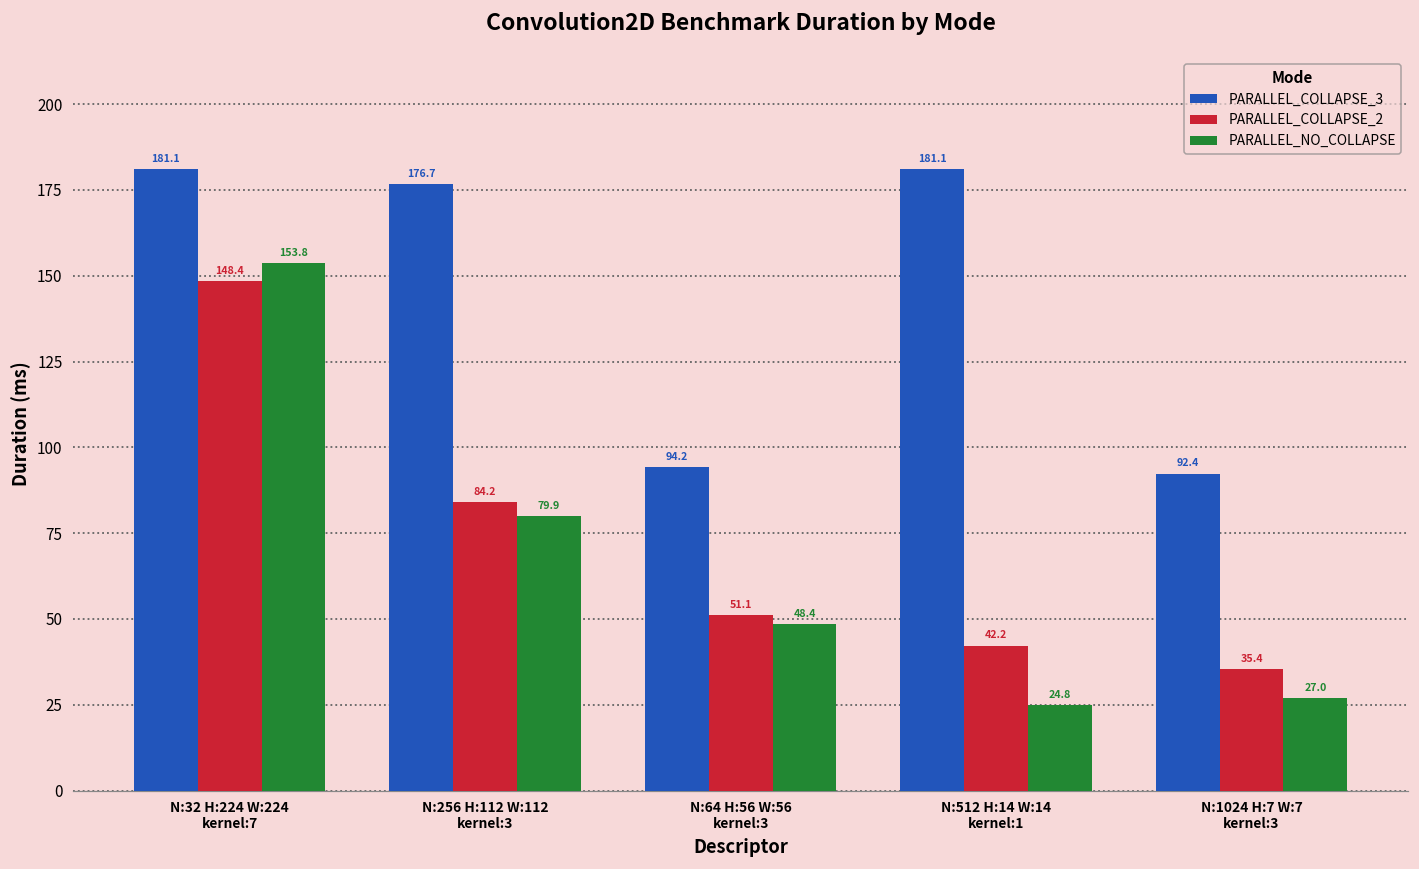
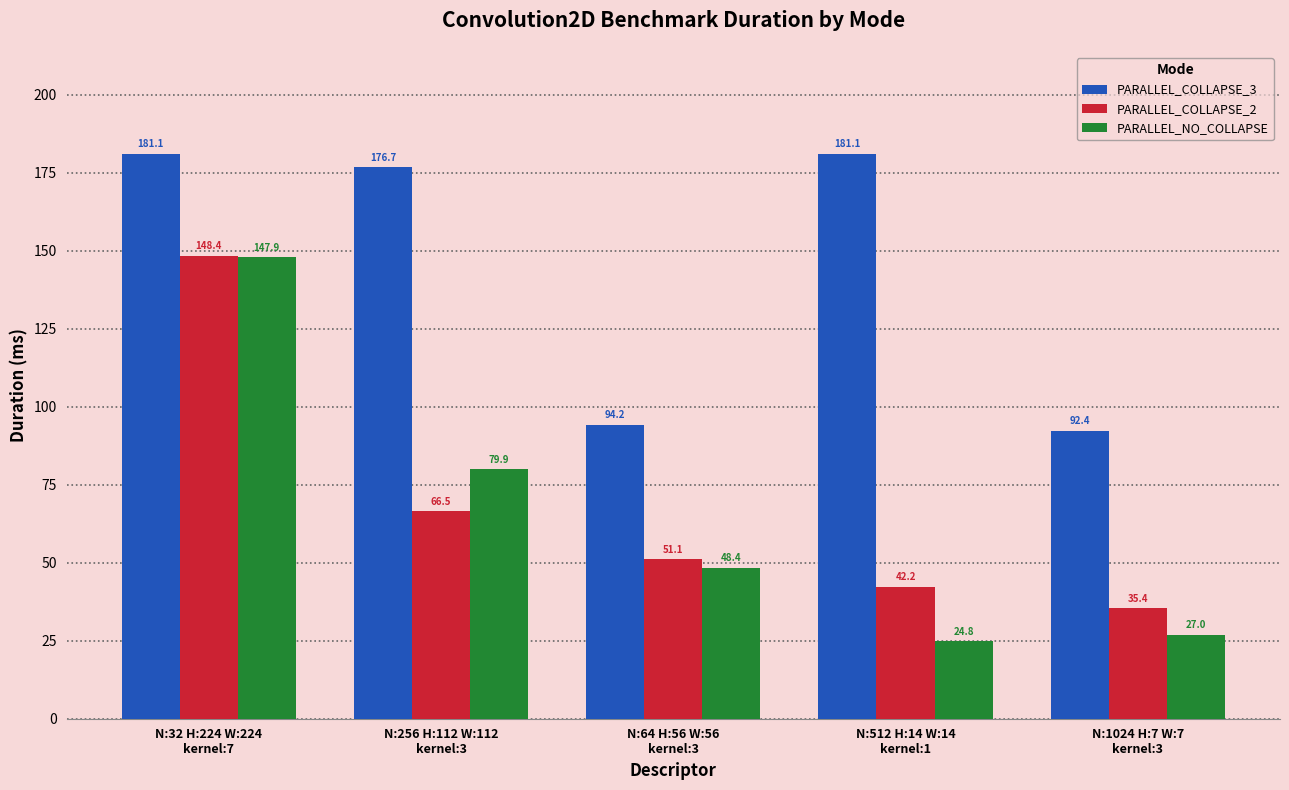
  {
    "PARALLEL_COLLAPSE_3": {
      "N:32 H:224 W:224 kernel:7": 181.1,
      "N:256 H:112 W:112 kernel:3": 176.7,
      "N:64 H:56 W:56 kernel:3": 94.2,
      "N:512 H:14 W:14 kernel:1": 181.1,
      "N:1024 H:7 W:7 kernel:3": 92.4
    },
    "PARALLEL_COLLAPSE_2": {
      "N:32 H:224 W:224 kernel:7": 148.4,
-     "N:256 H:112 W:112 kernel:3": 84.2,
+     "N:256 H:112 W:112 kernel:3": 66.5,
      "N:64 H:56 W:56 kernel:3": 51.1,
      "N:512 H:14 W:14 kernel:1": 42.2,
      "N:1024 H:7 W:7 kernel:3": 35.4
    },
    "PARALLEL_NO_COLLAPSE": {
-     "N:32 H:224 W:224 kernel:7": 153.8,
+     "N:32 H:224 W:224 kernel:7": 147.9,
      "N:256 H:112 W:112 kernel:3": 79.9,
      "N:64 H:56 W:56 kernel:3": 48.4,
      "N:512 H:14 W:14 kernel:1": 24.8,
      "N:1024 H:7 W:7 kernel:3": 27.0
    }
  }
